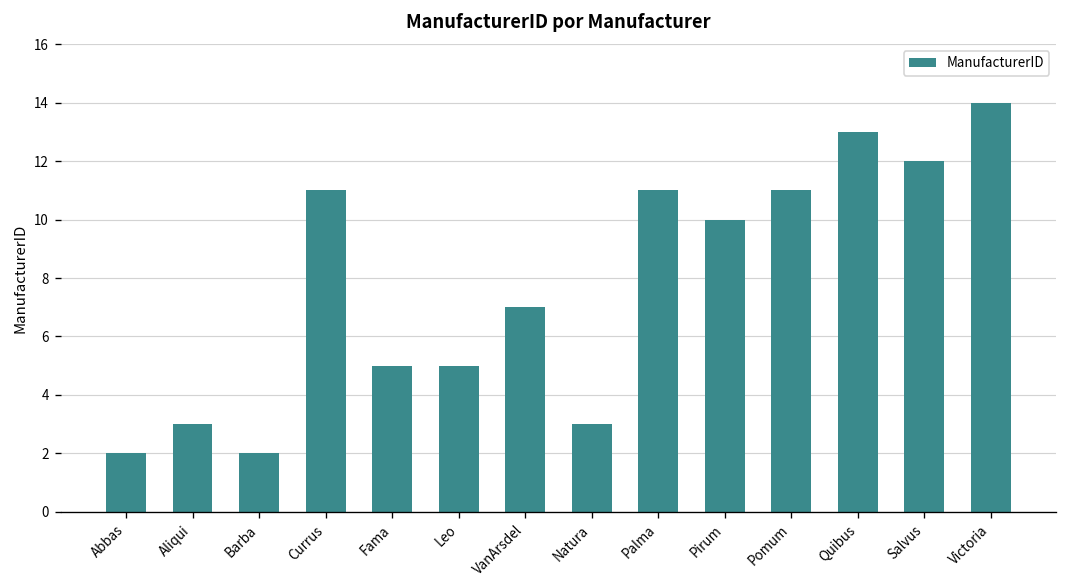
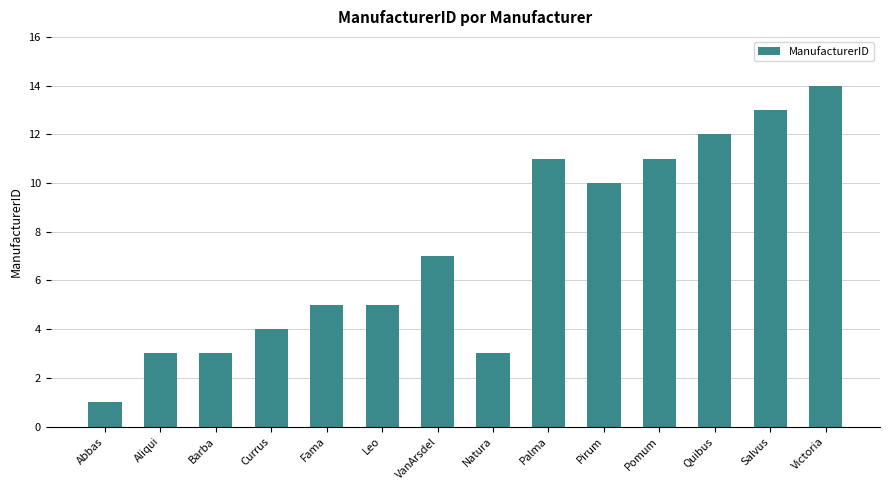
  {
-   "Abbas": 2,
+   "Abbas": 1,
    "Aliqui": 3,
-   "Barba": 2,
-   "Currus": 11,
+   "Barba": 3,
+   "Currus": 4,
    "Fama": 5,
    "Leo": 5,
    "VanArsdel": 7,
    "Natura": 3,
    "Palma": 11,
    "Pirum": 10,
    "Pomum": 11,
-   "Quibus": 13,
-   "Salvus": 12,
+   "Quibus": 12,
+   "Salvus": 13,
    "Victoria": 14
  }
